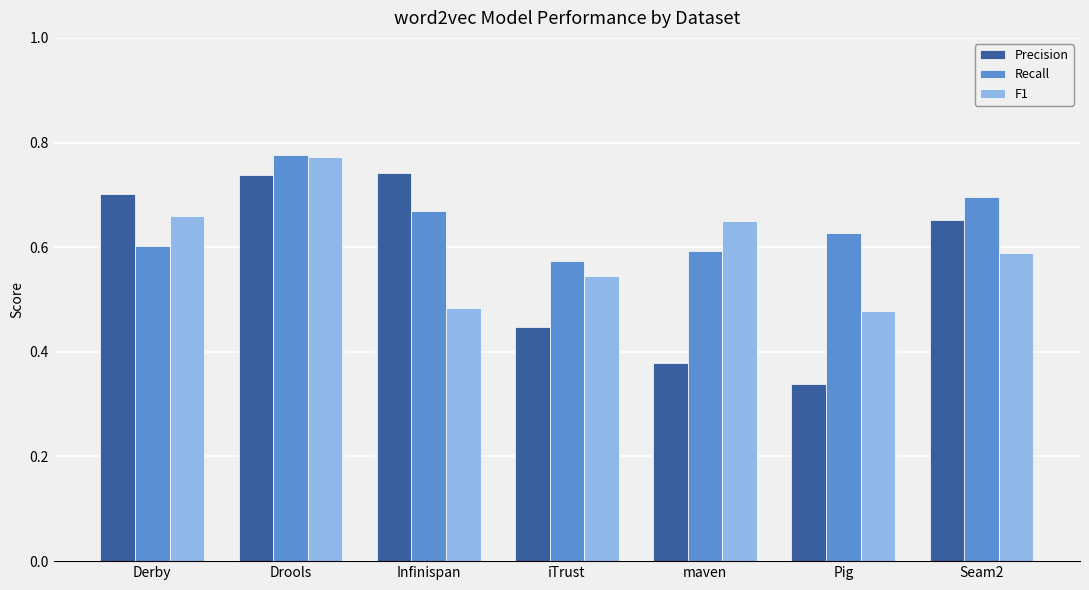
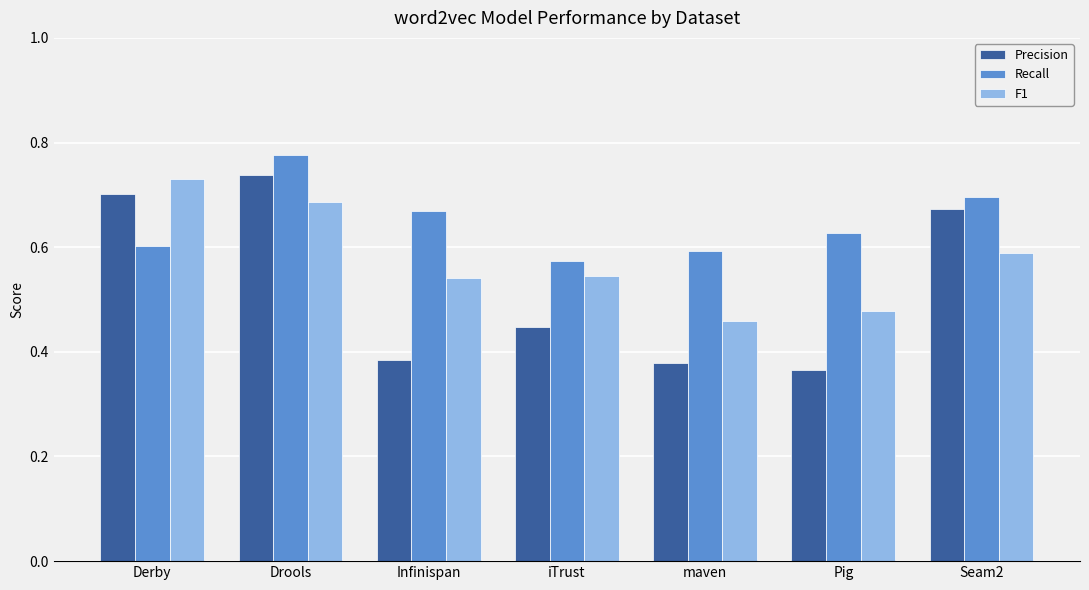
  {
    "Precision": {
      "Derby": 0.70,
      "Drools": 0.74,
-     "Infinispan": 0.74,
+     "Infinispan": 0.38,
      "iTrust": 0.45,
      "maven": 0.38,
-     "Pig": 0.34,
-     "Seam2": 0.65
+     "Pig": 0.37,
+     "Seam2": 0.67
    },
    "Recall": {
      "Derby": 0.60,
      "Drools": 0.78,
      "Infinispan": 0.67,
      "iTrust": 0.57,
      "maven": 0.59,
      "Pig": 0.63,
      "Seam2": 0.70
    },
    "F1": {
-     "Derby": 0.66,
-     "Drools": 0.77,
-     "Infinispan": 0.48,
+     "Derby": 0.73,
+     "Drools": 0.69,
+     "Infinispan": 0.54,
      "iTrust": 0.55,
-     "maven": 0.65,
+     "maven": 0.46,
      "Pig": 0.48,
      "Seam2": 0.59
    }
  }
